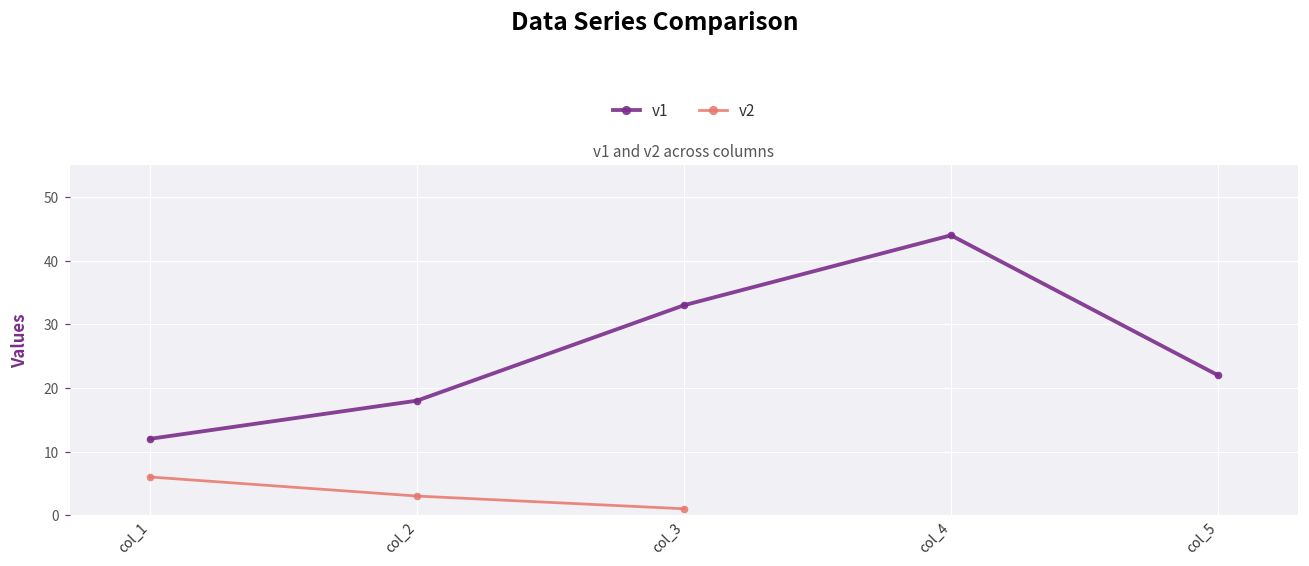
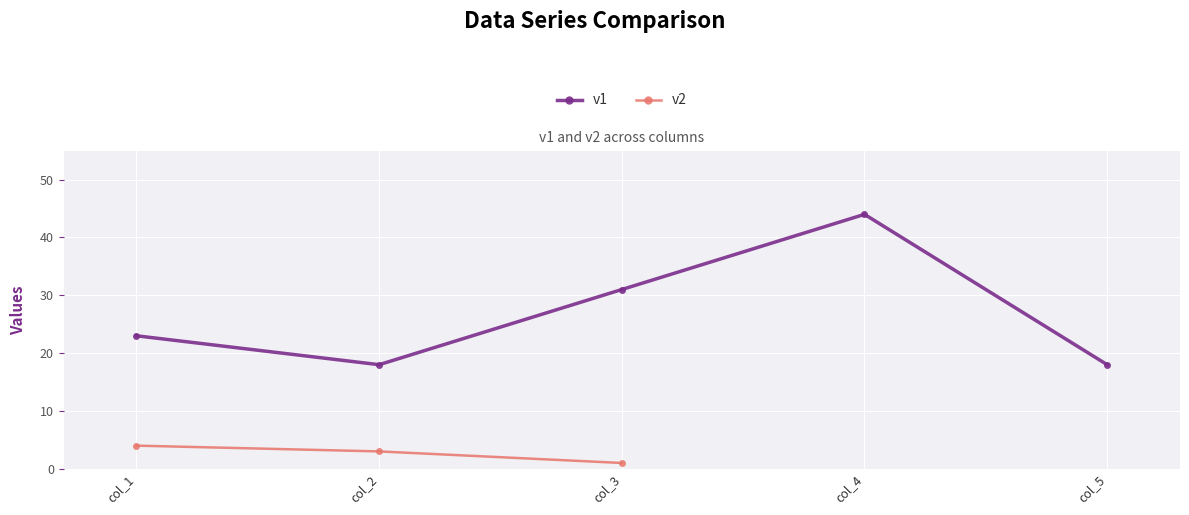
  {
    "v1": {
-     "col_1": 12,
+     "col_1": 23,
      "col_2": 18,
-     "col_3": 33,
+     "col_3": 31,
      "col_4": 44,
-     "col_5": 22
+     "col_5": 18
    },
    "v2": {
-     "col_1": 6,
+     "col_1": 4,
      "col_2": 3,
      "col_3": 1
    }
  }
